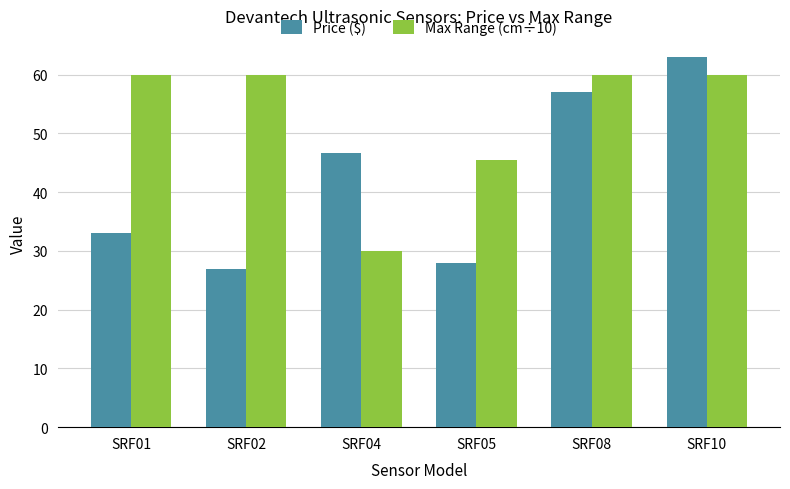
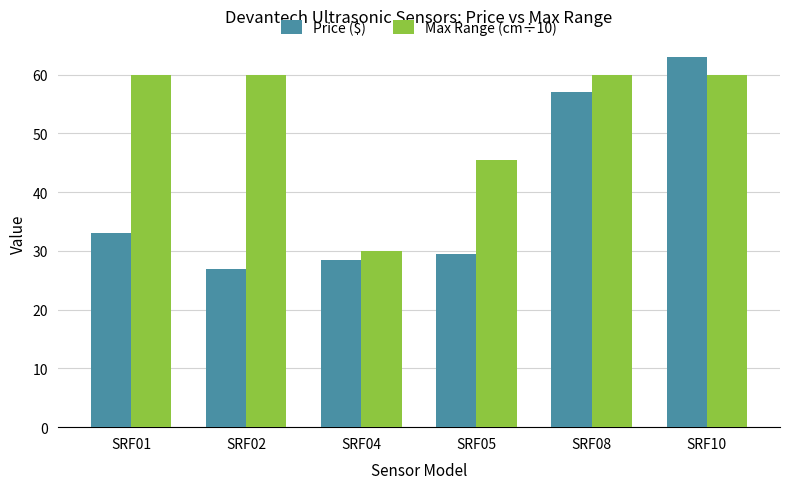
  {
    "Price ($)": {
      "SRF01": 33,
      "SRF02": 27,
-     "SRF04": 47,
-     "SRF05": 28,
+     "SRF04": 28,
+     "SRF05": 29,
      "SRF08": 57,
      "SRF10": 63
    },
    "Max Range (cm÷10)": {
      "SRF01": 60,
      "SRF02": 60,
      "SRF04": 30,
      "SRF05": 45,
      "SRF08": 60,
      "SRF10": 60
    }
  }
